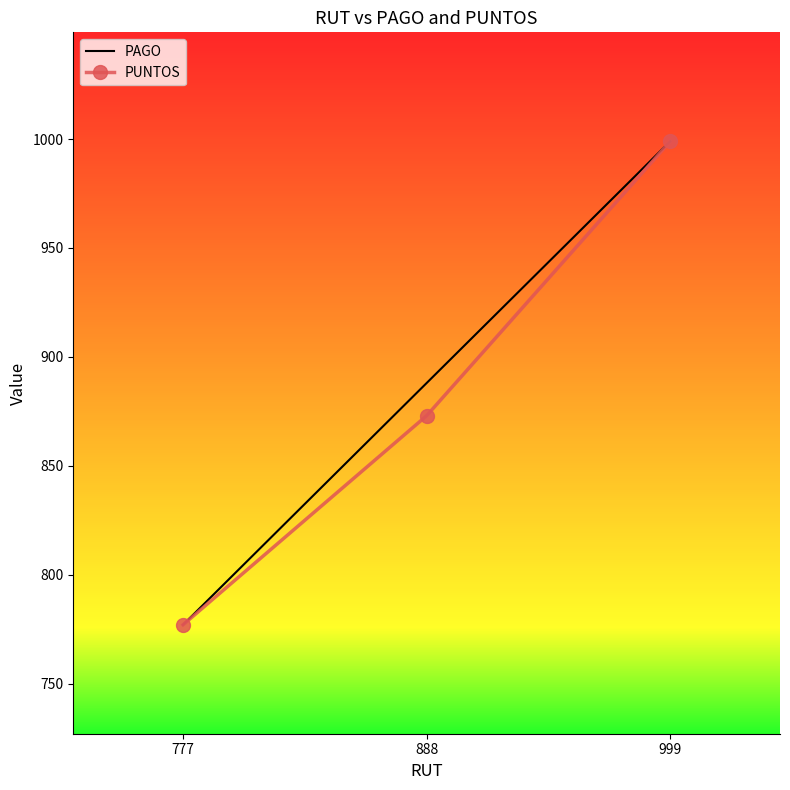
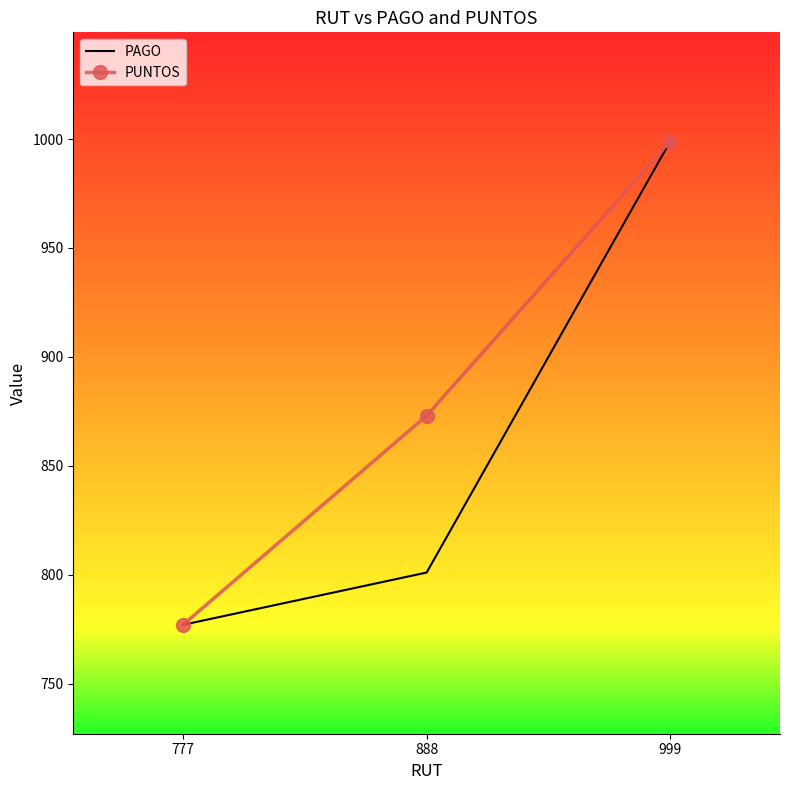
  {
    "PAGO": {
-     "888": 888
+     "888": 801
    },
    "PUNTOS": {
      "888": 873
    }
  }
